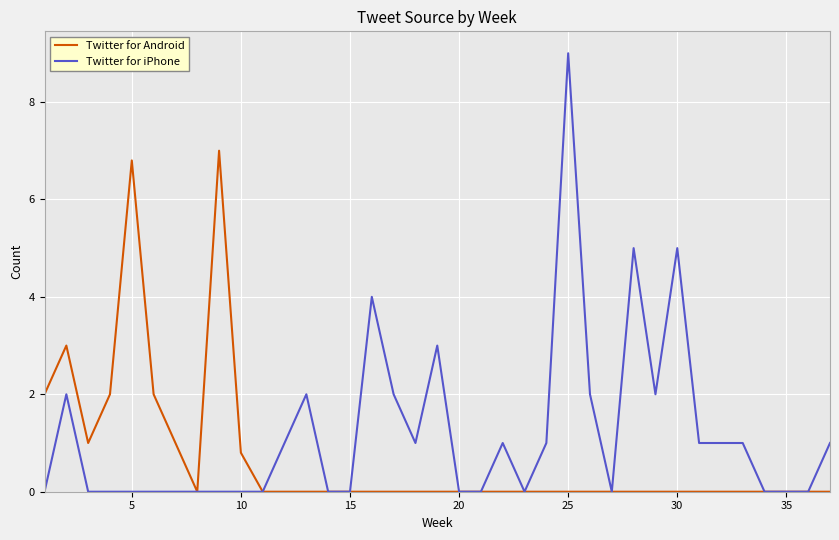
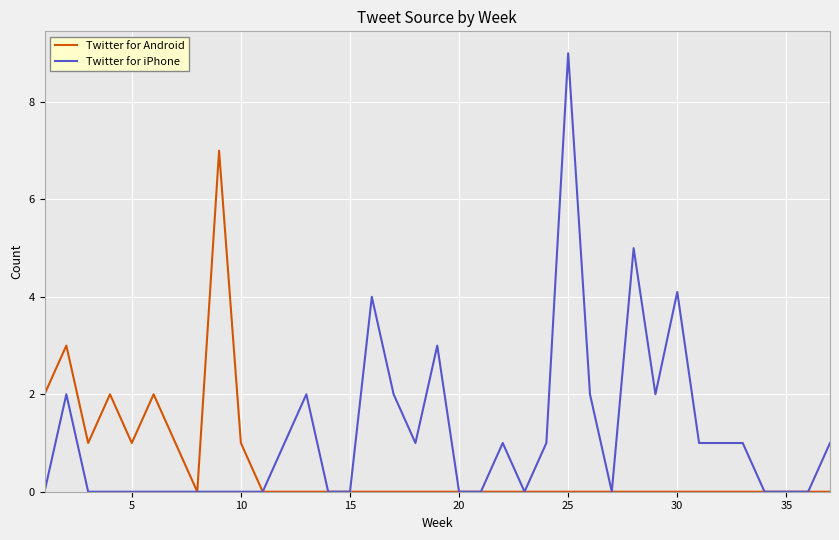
  {
    "Twitter for Android": {
-     "5": 6.8,
-     "10": 0.8,
+     "5": 1.0,
+     "10": 1.0,
      "25": 0.0,
      "30": 0.0
    },
    "Twitter for iPhone": {
      "5": 0.0,
      "10": 0.0,
      "25": 9.0,
-     "30": 5.0
+     "30": 4.1
    }
  }
